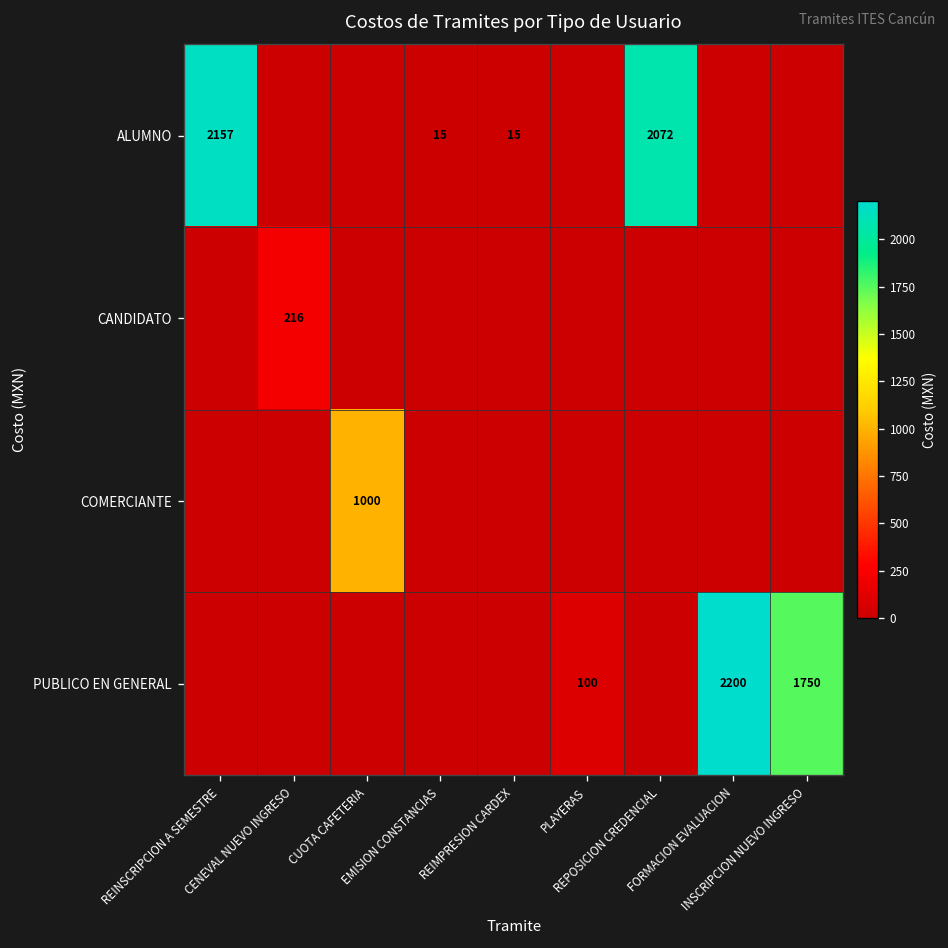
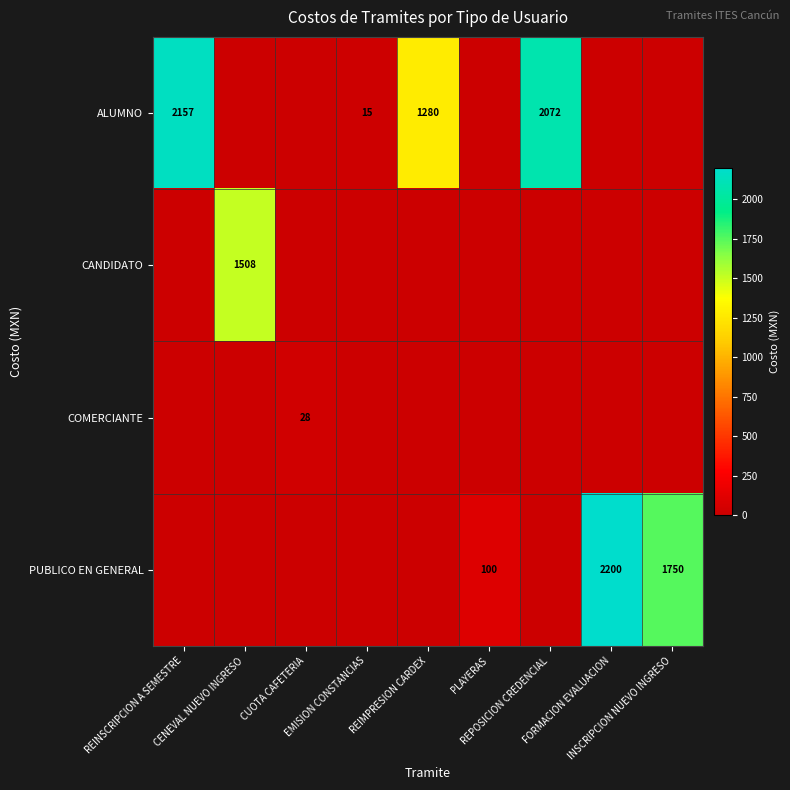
  {
    "ALUMNO": {
      "REINSCRIPCION A SEMESTRE": 2157,
      "EMISION CONSTANCIAS": 15,
-     "REIMPRESION CARDEX": 15,
+     "REIMPRESION CARDEX": 1280,
      "REPOSICION CREDENCIAL": 2072
    },
    "CANDIDATO": {
-     "CENEVAL NUEVO INGRESO": 216
+     "CENEVAL NUEVO INGRESO": 1508
    },
    "COMERCIANTE": {
-     "CUOTA CAFETERIA": 1000
+     "CUOTA CAFETERIA": 28
    },
    "PUBLICO EN GENERAL": {
      "PLAYERAS": 100,
      "FORMACION EVALUACION": 2200,
      "INSCRIPCION NUEVO INGRESO": 1750
    }
  }
